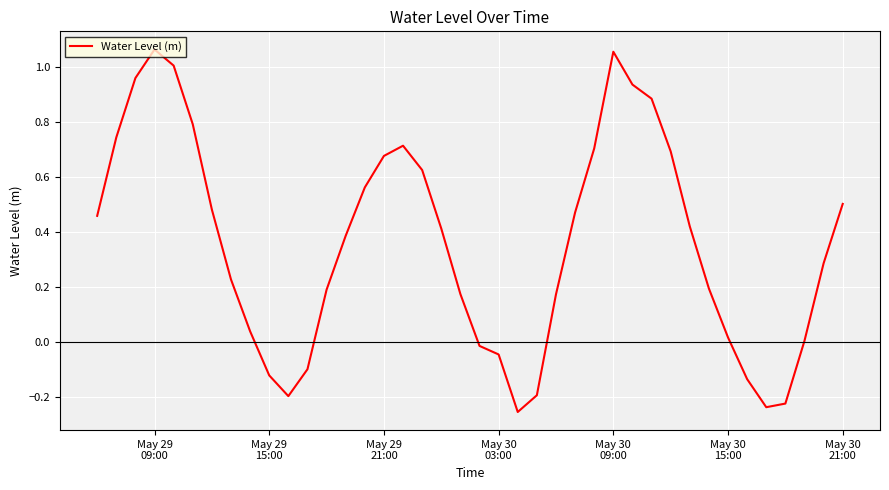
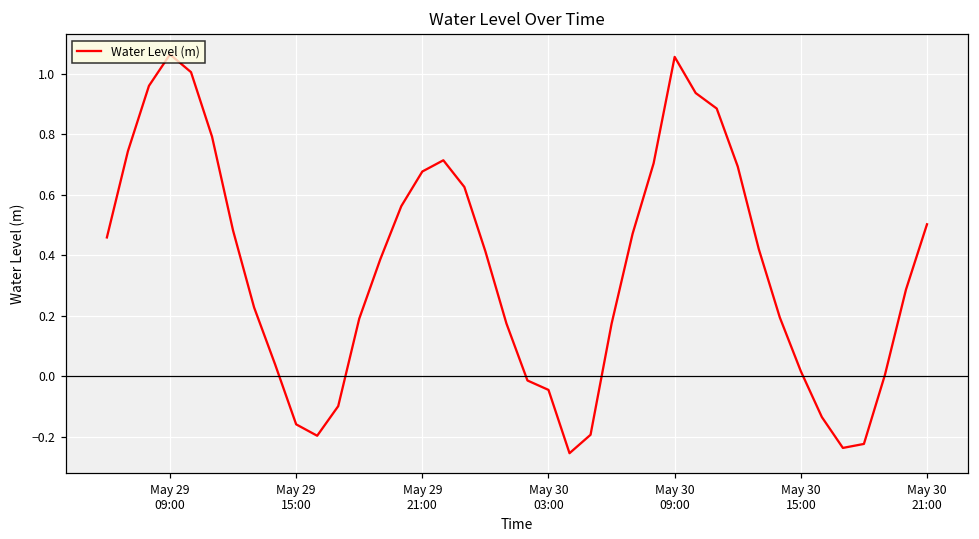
  {
-   "May 29 15:00": -0.12,
+   "May 29 15:00": -0.16,
    "May 29 21:00": 0.68,
    "May 30 03:00": -0.05,
    "May 30 09:00": 1.06,
    "May 30 15:00": 0.02,
    "May 30 21:00": 0.50
  }
